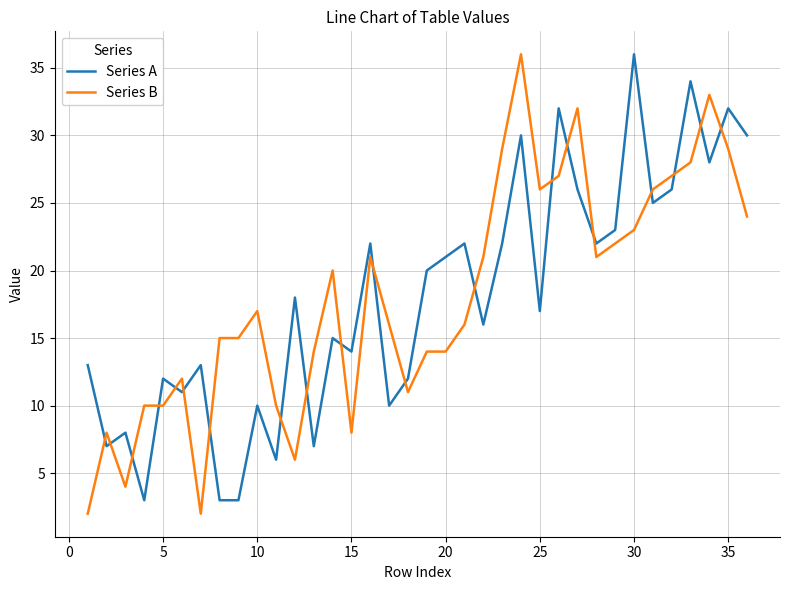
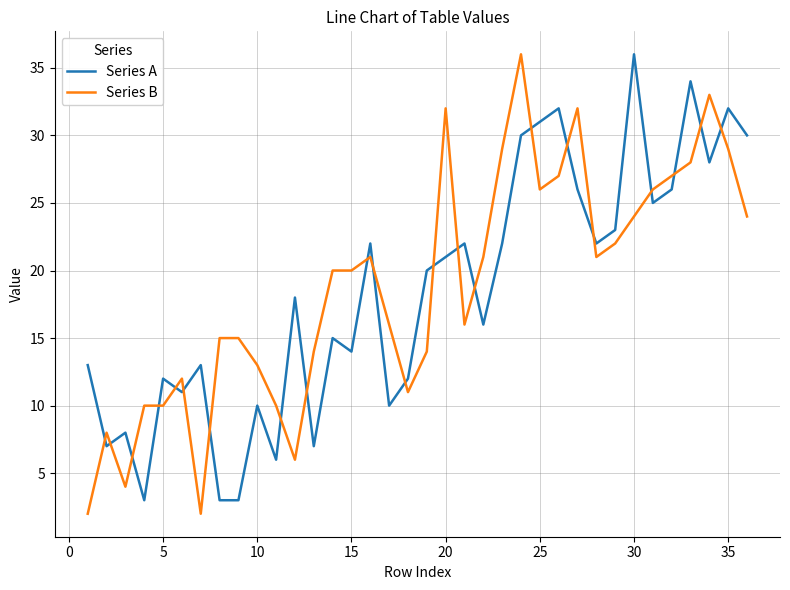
  {
    "Series A": {
      "5": 12,
      "10": 10,
      "15": 14,
      "20": 21,
-     "25": 17,
+     "25": 31,
      "30": 36,
      "35": 32
    },
    "Series B": {
      "5": 10,
-     "10": 17,
-     "15": 8,
-     "20": 14,
+     "10": 13,
+     "15": 20,
+     "20": 32,
      "25": 26,
-     "30": 23,
+     "30": 24,
      "35": 29
    }
  }
